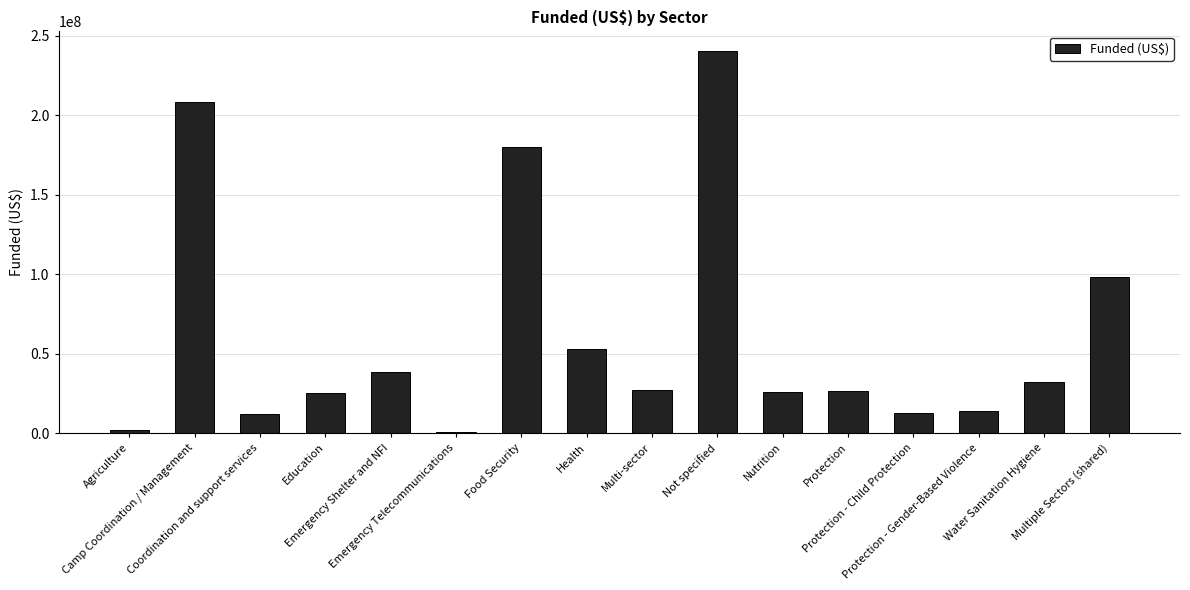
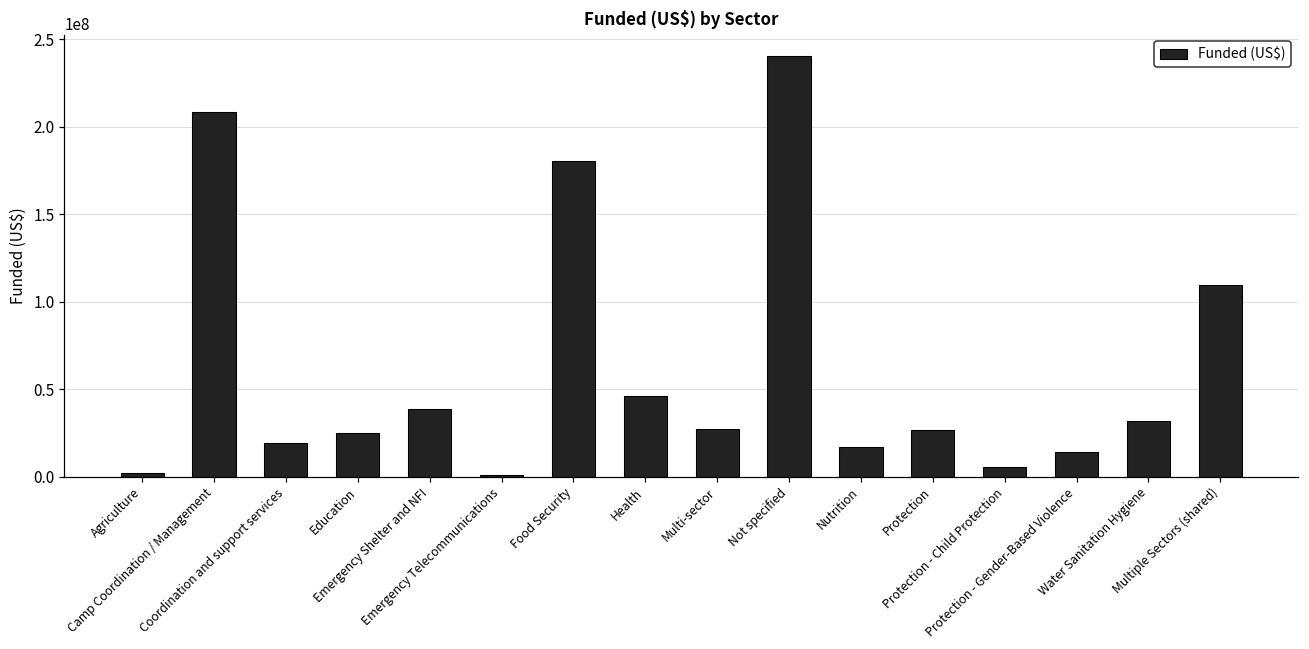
  {
    "Agriculture": 2000000,
    "Camp Coordination / Management": 208000000,
-   "Coordination and support services": 12000000,
+   "Coordination and support services": 19000000,
    "Education": 25000000,
    "Emergency Shelter and NFI": 38000000,
    "Food Security": 180000000,
-   "Health": 53000000,
+   "Health": 46000000,
    "Multi-sector": 27000000,
    "Not specified": 241000000,
-   "Nutrition": 26000000,
+   "Nutrition": 17000000,
    "Protection": 26000000,
-   "Protection - Child Protection": 13000000,
+   "Protection - Child Protection": 5000000,
    "Protection - Gender-Based Violence": 14000000,
    "Water Sanitation Hygiene": 32000000,
-   "Multiple Sectors (shared)": 98000000
+   "Multiple Sectors (shared)": 109000000
  }
